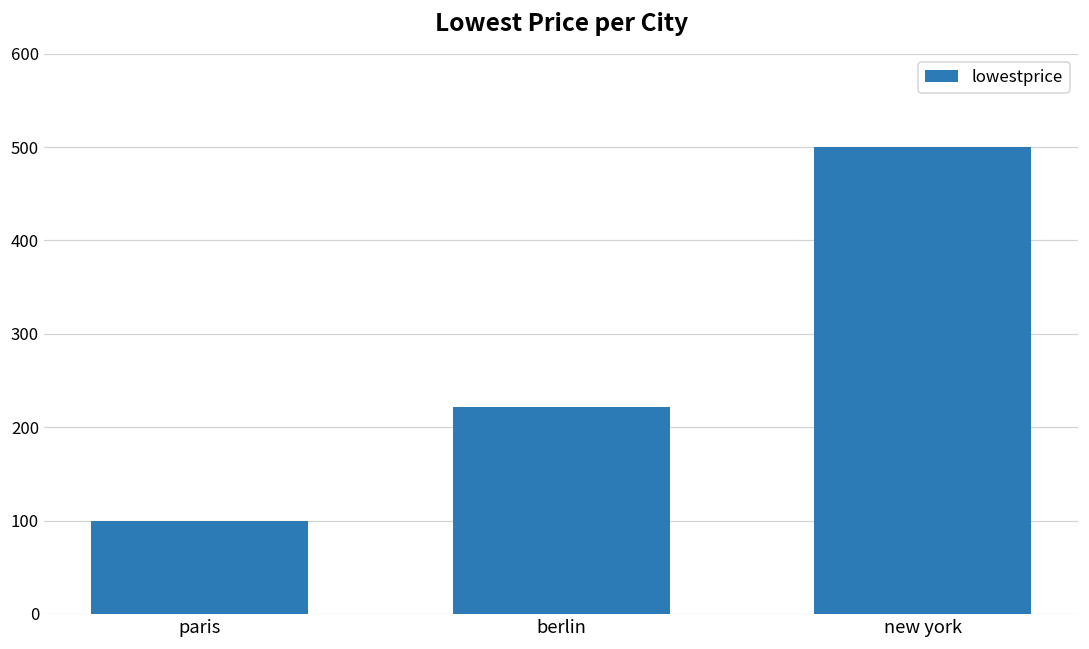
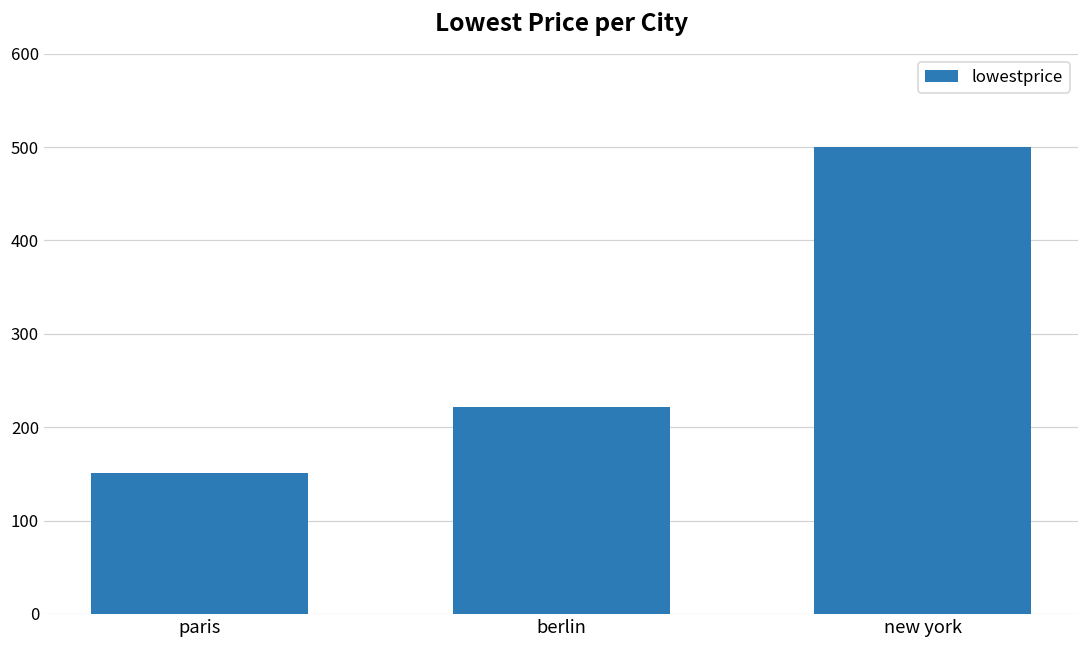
  {
-   "paris": 100,
+   "paris": 150,
    "berlin": 220,
    "new york": 500
  }
